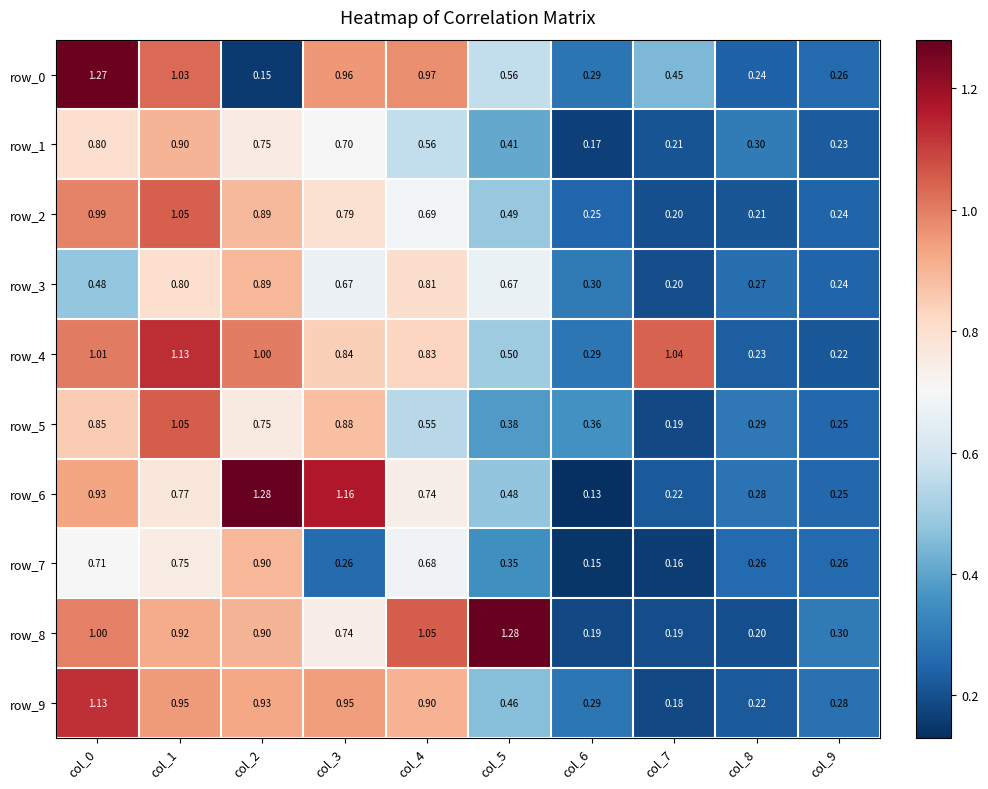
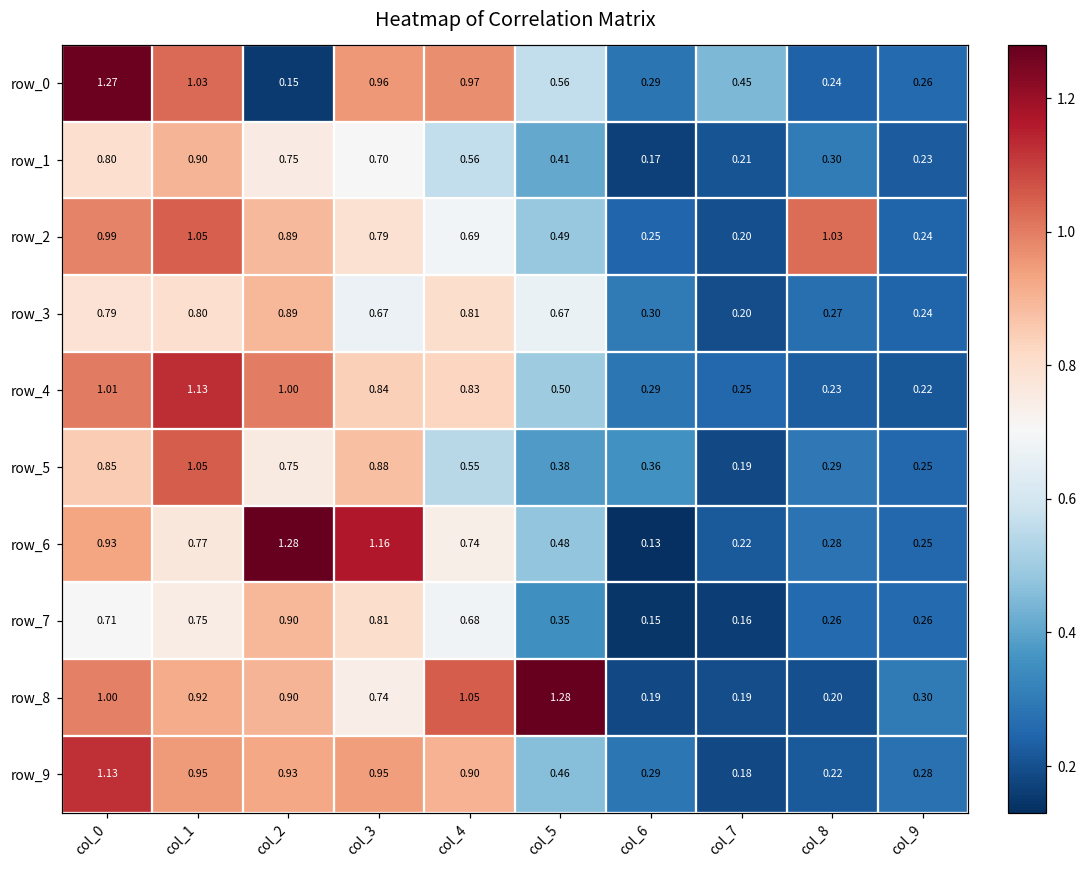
  {
    "row_0": {
      "col_0": 1.27,
      "col_1": 1.03,
      "col_2": 0.15,
      "col_3": 0.96,
      "col_4": 0.97,
      "col_5": 0.56,
      "col_6": 0.29,
      "col_7": 0.45,
      "col_8": 0.24,
      "col_9": 0.26
    },
    "row_1": {
      "col_0": 0.80,
      "col_1": 0.90,
      "col_2": 0.75,
      "col_3": 0.70,
      "col_4": 0.56,
      "col_5": 0.41,
      "col_6": 0.17,
      "col_7": 0.21,
      "col_8": 0.30,
      "col_9": 0.23
    },
    "row_2": {
      "col_0": 0.99,
      "col_1": 1.05,
      "col_2": 0.89,
      "col_3": 0.79,
      "col_4": 0.69,
      "col_5": 0.49,
      "col_6": 0.25,
      "col_7": 0.20,
-     "col_8": 0.21,
+     "col_8": 1.03,
      "col_9": 0.24
    },
    "row_3": {
-     "col_0": 0.48,
+     "col_0": 0.79,
      "col_1": 0.80,
      "col_2": 0.89,
      "col_3": 0.67,
      "col_4": 0.81,
      "col_5": 0.67,
      "col_6": 0.30,
      "col_7": 0.20,
      "col_8": 0.27,
      "col_9": 0.24
    },
    "row_4": {
      "col_0": 1.01,
      "col_1": 1.13,
      "col_2": 1.00,
      "col_3": 0.84,
      "col_4": 0.83,
      "col_5": 0.50,
      "col_6": 0.29,
-     "col_7": 1.04,
+     "col_7": 0.25,
      "col_8": 0.23,
      "col_9": 0.22
    },
    "row_5": {
      "col_0": 0.85,
      "col_1": 1.05,
      "col_2": 0.75,
      "col_3": 0.88,
      "col_4": 0.55,
      "col_5": 0.38,
      "col_6": 0.36,
      "col_7": 0.19,
      "col_8": 0.29,
      "col_9": 0.25
    },
    "row_6": {
      "col_0": 0.93,
      "col_1": 0.77,
      "col_2": 1.28,
      "col_3": 1.16,
      "col_4": 0.74,
      "col_5": 0.48,
      "col_6": 0.13,
      "col_7": 0.22,
      "col_8": 0.28,
      "col_9": 0.25
    },
    "row_7": {
      "col_0": 0.71,
      "col_1": 0.75,
      "col_2": 0.90,
-     "col_3": 0.26,
+     "col_3": 0.81,
      "col_4": 0.68,
      "col_5": 0.35,
      "col_6": 0.15,
      "col_7": 0.16,
      "col_8": 0.26,
      "col_9": 0.26
    },
    "row_8": {
      "col_0": 1.00,
      "col_1": 0.92,
      "col_2": 0.90,
      "col_3": 0.74,
      "col_4": 1.05,
      "col_5": 1.28,
      "col_6": 0.19,
      "col_7": 0.19,
      "col_8": 0.20,
      "col_9": 0.30
    },
    "row_9": {
      "col_0": 1.13,
      "col_1": 0.95,
      "col_2": 0.93,
      "col_3": 0.95,
      "col_4": 0.90,
      "col_5": 0.46,
      "col_6": 0.29,
      "col_7": 0.18,
      "col_8": 0.22,
      "col_9": 0.28
    }
  }
